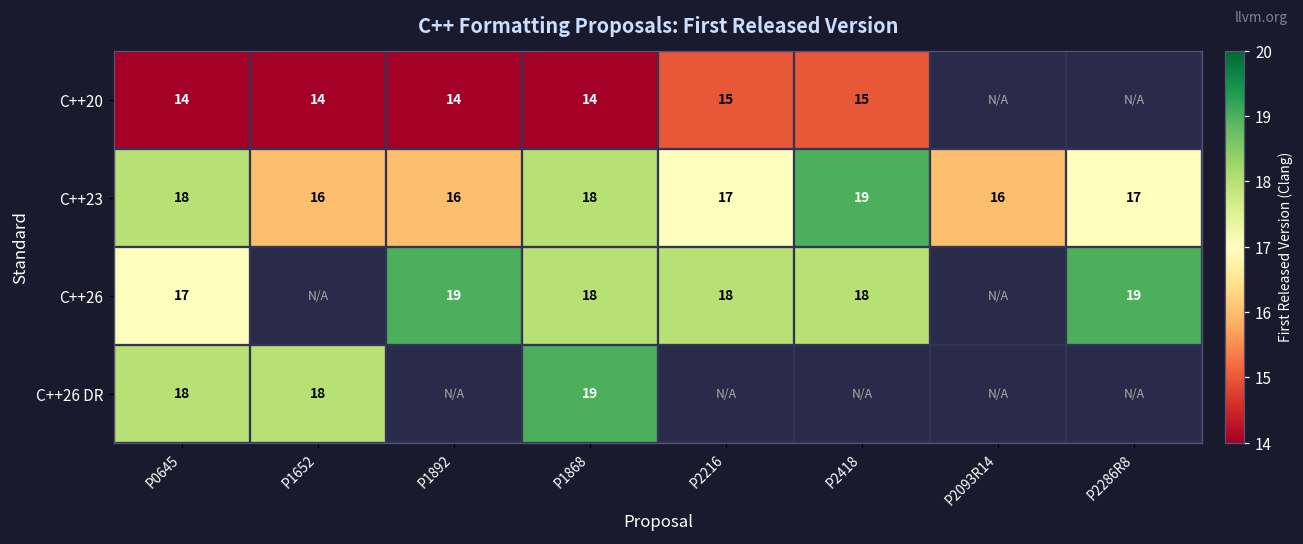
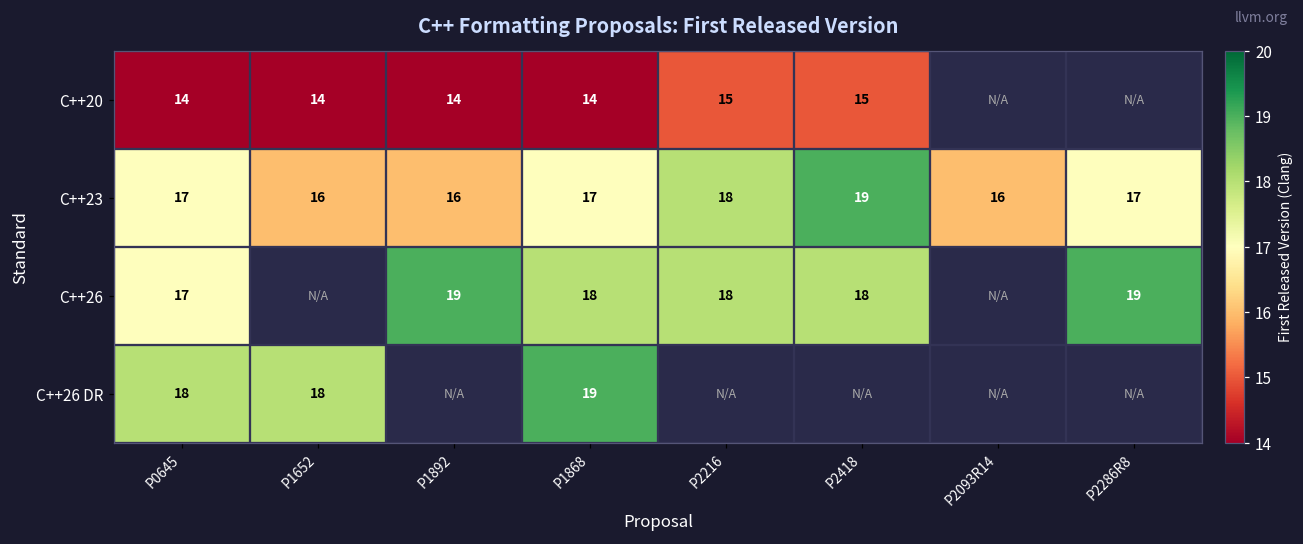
  {
    "C++20": {
      "P0645": 14,
      "P1652": 14,
      "P1892": 14,
      "P1868": 14,
      "P2216": 15,
      "P2418": 15
    },
    "C++23": {
-     "P0645": 18,
+     "P0645": 17,
      "P1652": 16,
      "P1892": 16,
-     "P1868": 18,
-     "P2216": 17,
+     "P1868": 17,
+     "P2216": 18,
      "P2418": 19,
      "P2093R14": 16,
      "P2286R8": 17
    },
    "C++26": {
      "P0645": 17,
      "P1892": 19,
      "P1868": 18,
      "P2216": 18,
      "P2418": 18,
      "P2286R8": 19
    },
    "C++26 DR": {
      "P0645": 18,
      "P1652": 18,
      "P1868": 19
    }
  }
